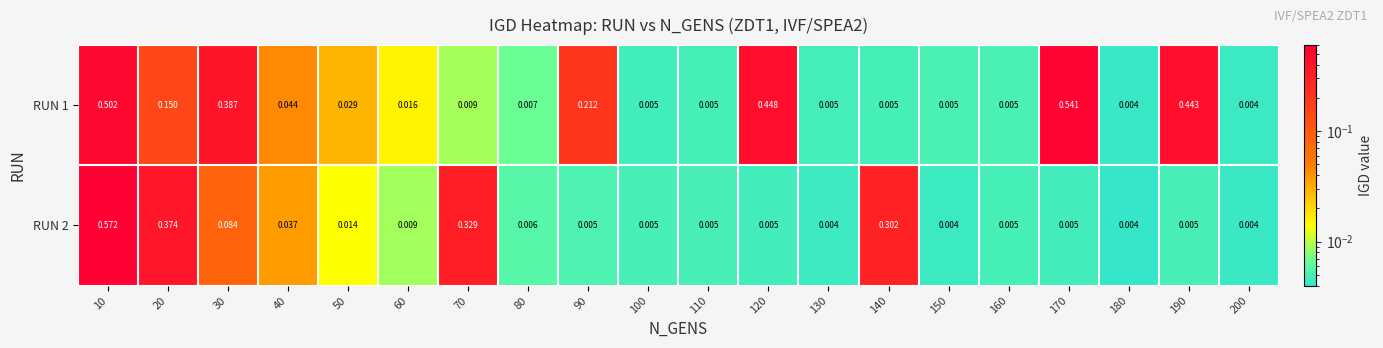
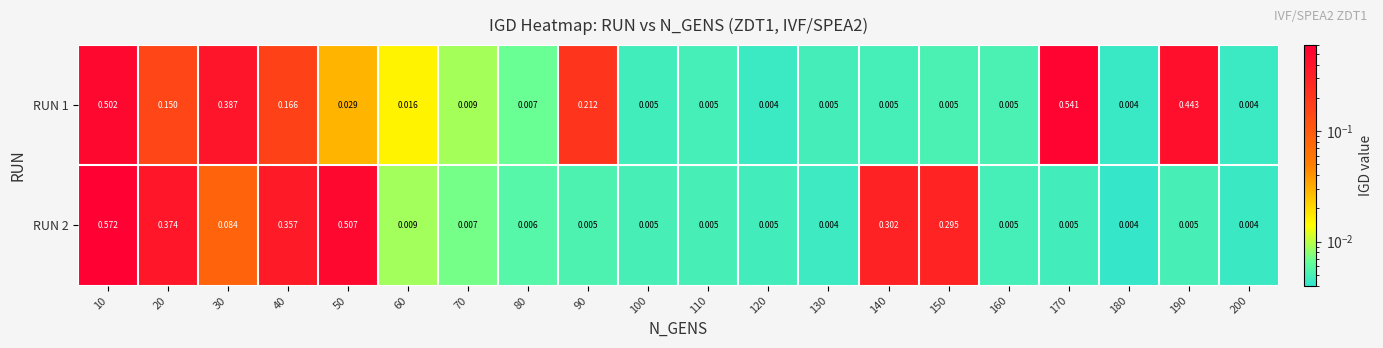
  {
    "RUN 1": {
      "10": 0.502,
      "20": 0.150,
      "30": 0.387,
-     "40": 0.044,
+     "40": 0.166,
      "50": 0.029,
      "60": 0.016,
      "70": 0.009,
      "80": 0.007,
      "90": 0.212,
      "100": 0.005,
      "110": 0.005,
-     "120": 0.448,
+     "120": 0.004,
      "130": 0.005,
      "140": 0.005,
      "150": 0.005,
      "160": 0.005,
      "170": 0.541,
      "180": 0.004,
      "190": 0.443,
      "200": 0.004
    },
    "RUN 2": {
      "10": 0.572,
      "20": 0.374,
      "30": 0.084,
-     "40": 0.037,
-     "50": 0.014,
+     "40": 0.357,
+     "50": 0.507,
      "60": 0.009,
-     "70": 0.329,
+     "70": 0.007,
      "80": 0.006,
      "90": 0.005,
      "100": 0.005,
      "110": 0.005,
      "120": 0.005,
      "130": 0.004,
      "140": 0.302,
-     "150": 0.004,
+     "150": 0.295,
      "160": 0.005,
      "170": 0.005,
      "180": 0.004,
      "190": 0.005,
      "200": 0.004
    }
  }
